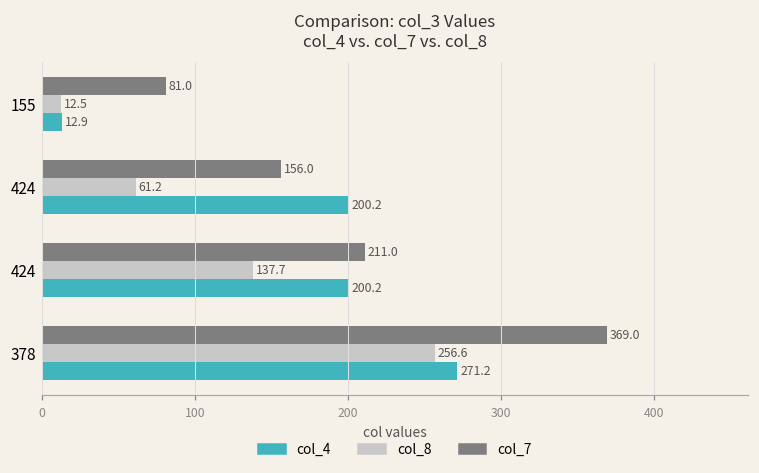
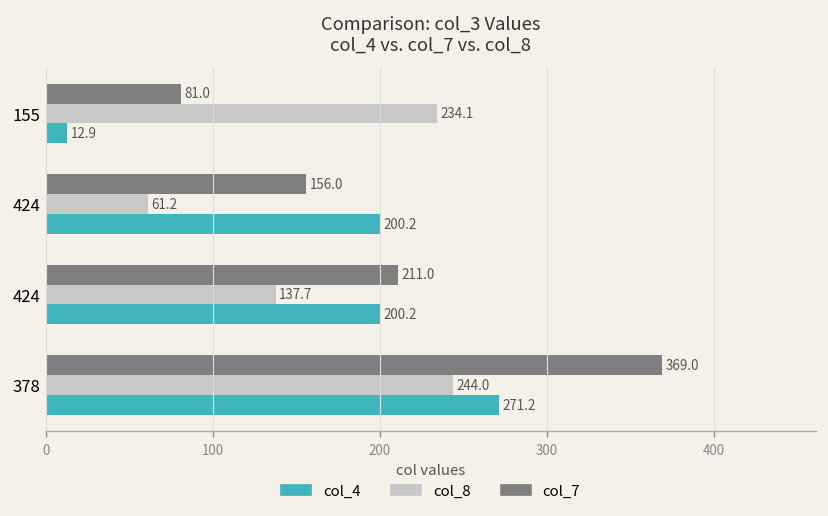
  {
    "col_4": {
      "155": 12.9,
      "378": 271.2
    },
    "col_8": {
-     "155": 12.5,
-     "378": 256.6
+     "155": 234.1,
+     "378": 244.0
    },
    "col_7": {
      "155": 81.0,
      "378": 369.0
    }
  }
